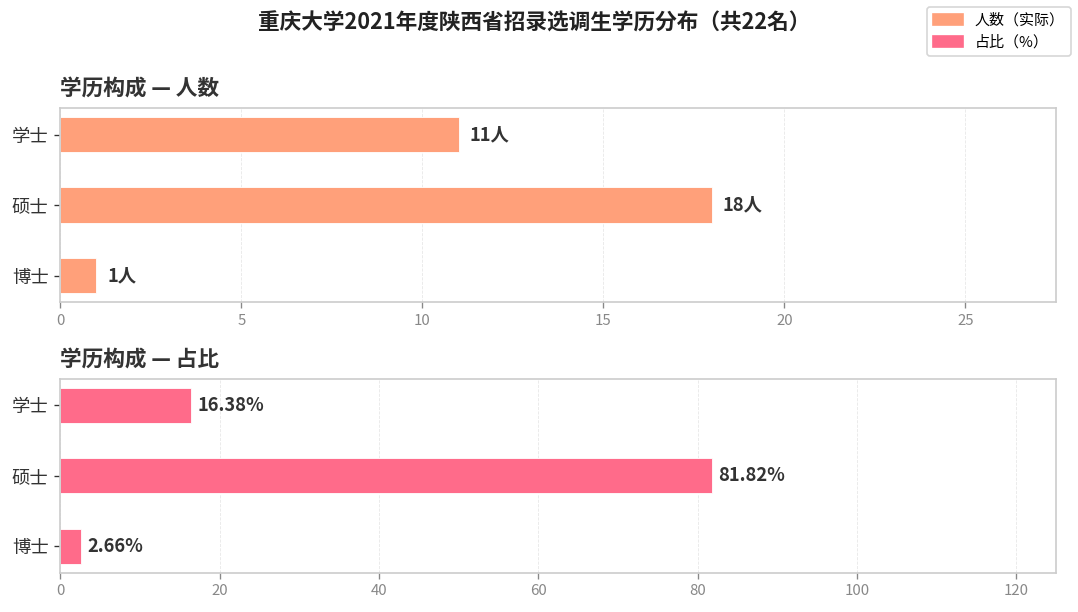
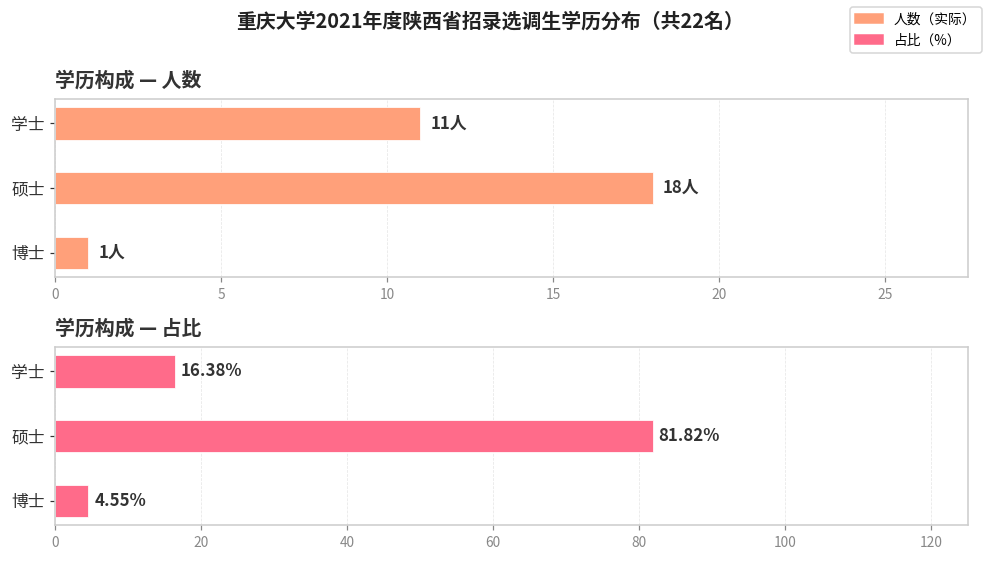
  {
    "学历构成 — 人数": {
      "学士": "11人",
      "硕士": "18人",
      "博士": "1人"
    },
    "学历构成 — 占比": {
      "学士": "16.38%",
      "硕士": "81.82%",
-     "博士": "2.66%"
+     "博士": "4.55%"
    }
  }
